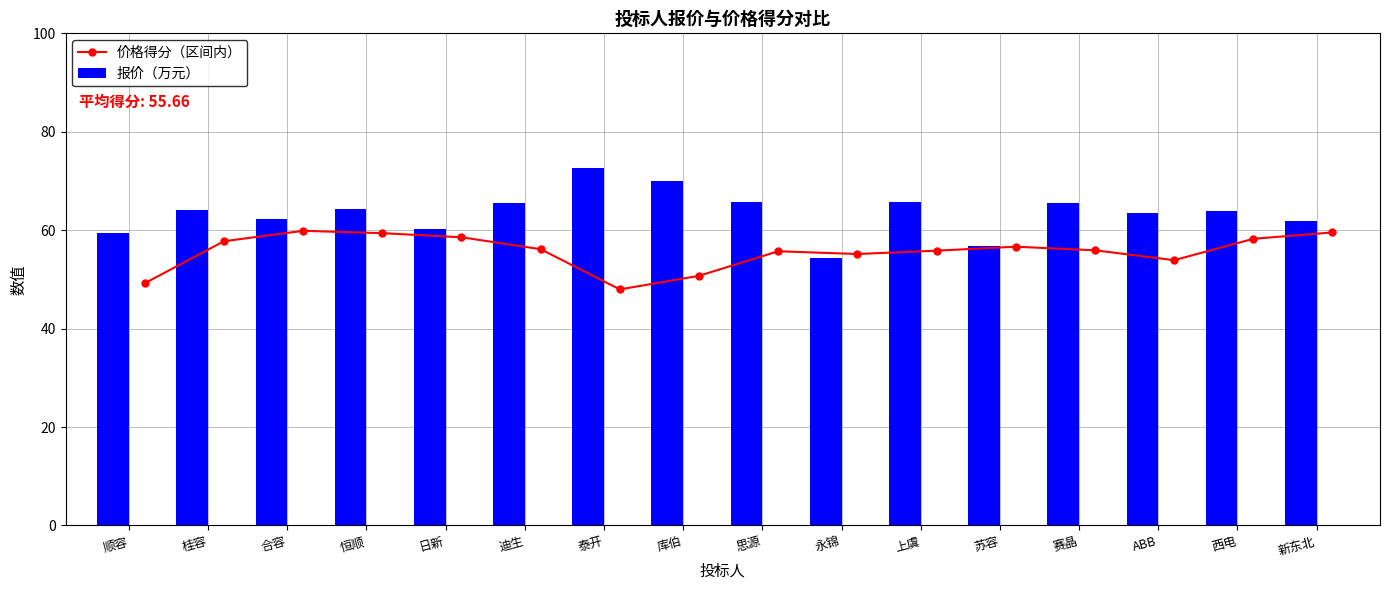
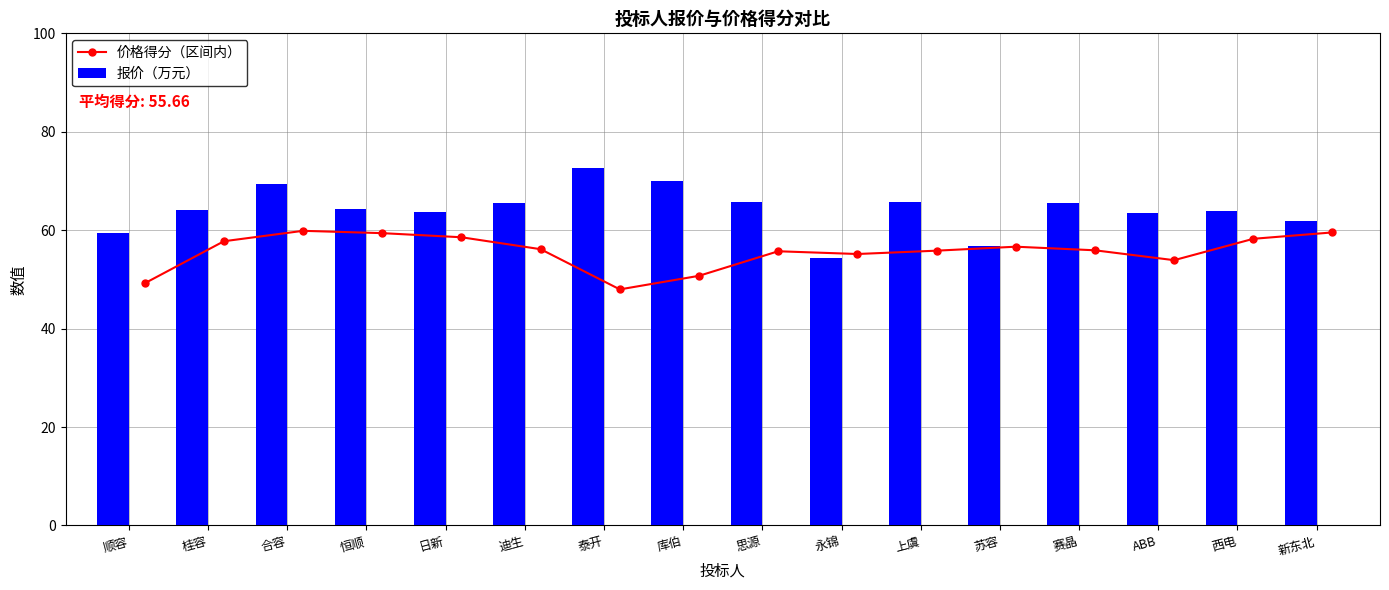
  {
    "报价（万元）": {
      "顺容": 59,
      "桂容": 64,
-     "合容": 62,
+     "合容": 69,
      "恒顺": 64,
-     "日新": 60,
+     "日新": 64,
      "迪生": 65,
      "泰开": 73,
      "库伯": 70,
      "思源": 66,
      "永锦": 54,
      "上虞": 66,
      "苏容": 57,
      "赛晶": 66,
      "ABB": 63,
      "西电": 64,
      "新东北": 62
    }
  }
